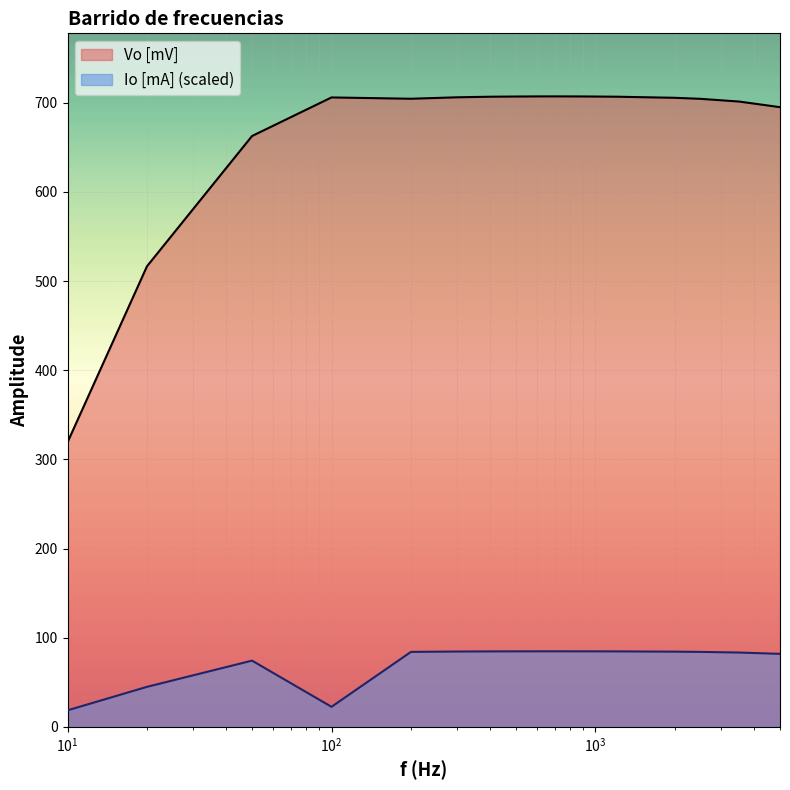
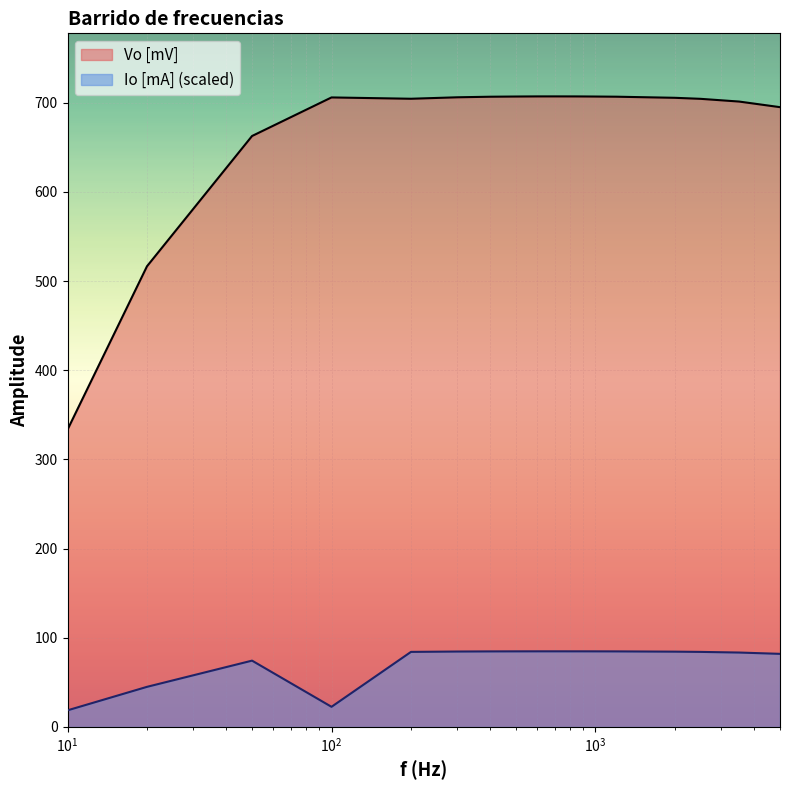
  {
    "Vo [mV]": {
-     "10^1": 320,
+     "10^1": 330,
      "10^2": 710,
      "10^3": 710
    },
    "Io [mA] (scaled)": {
      "10^1": 20,
      "10^2": 20,
      "10^3": 80
    }
  }
